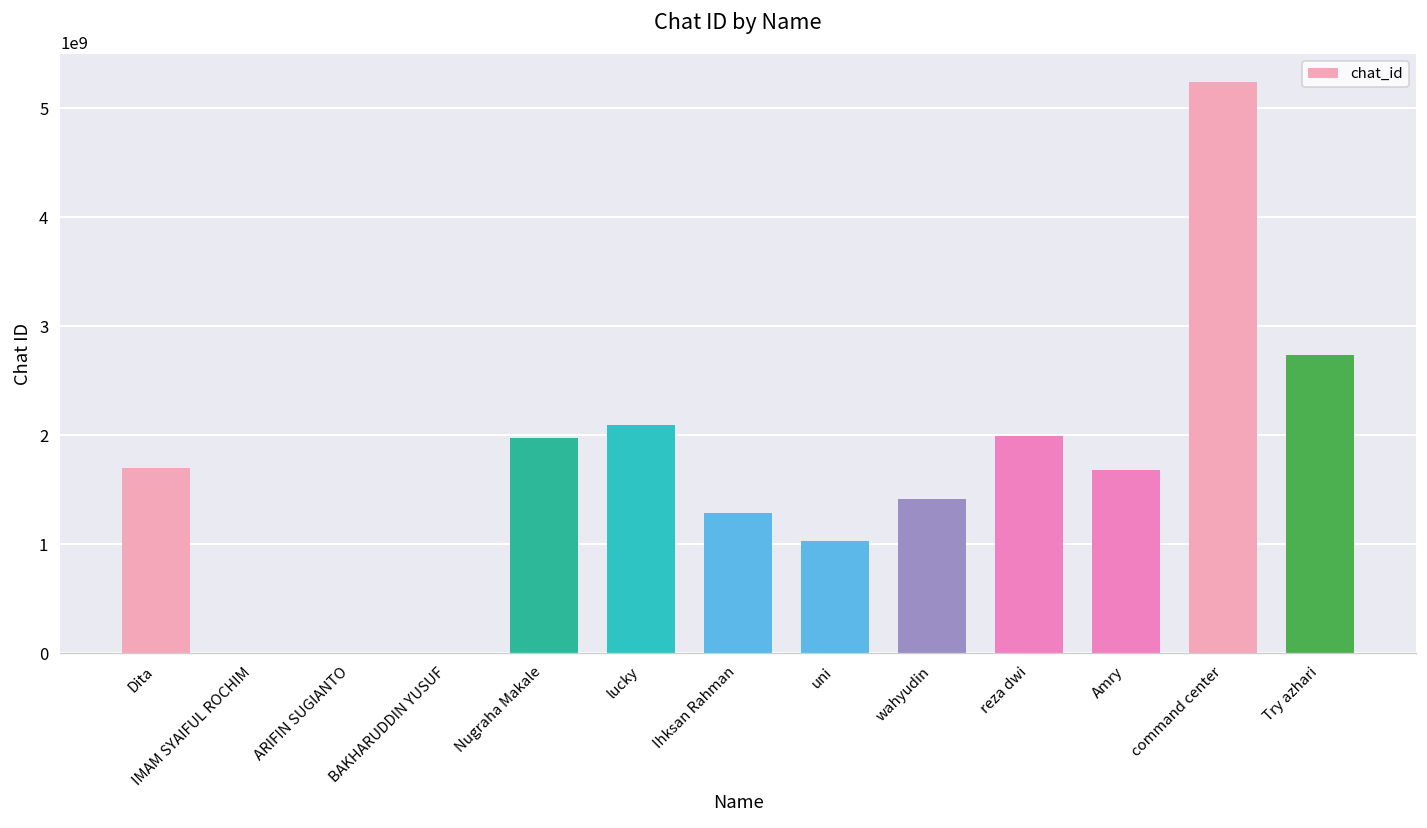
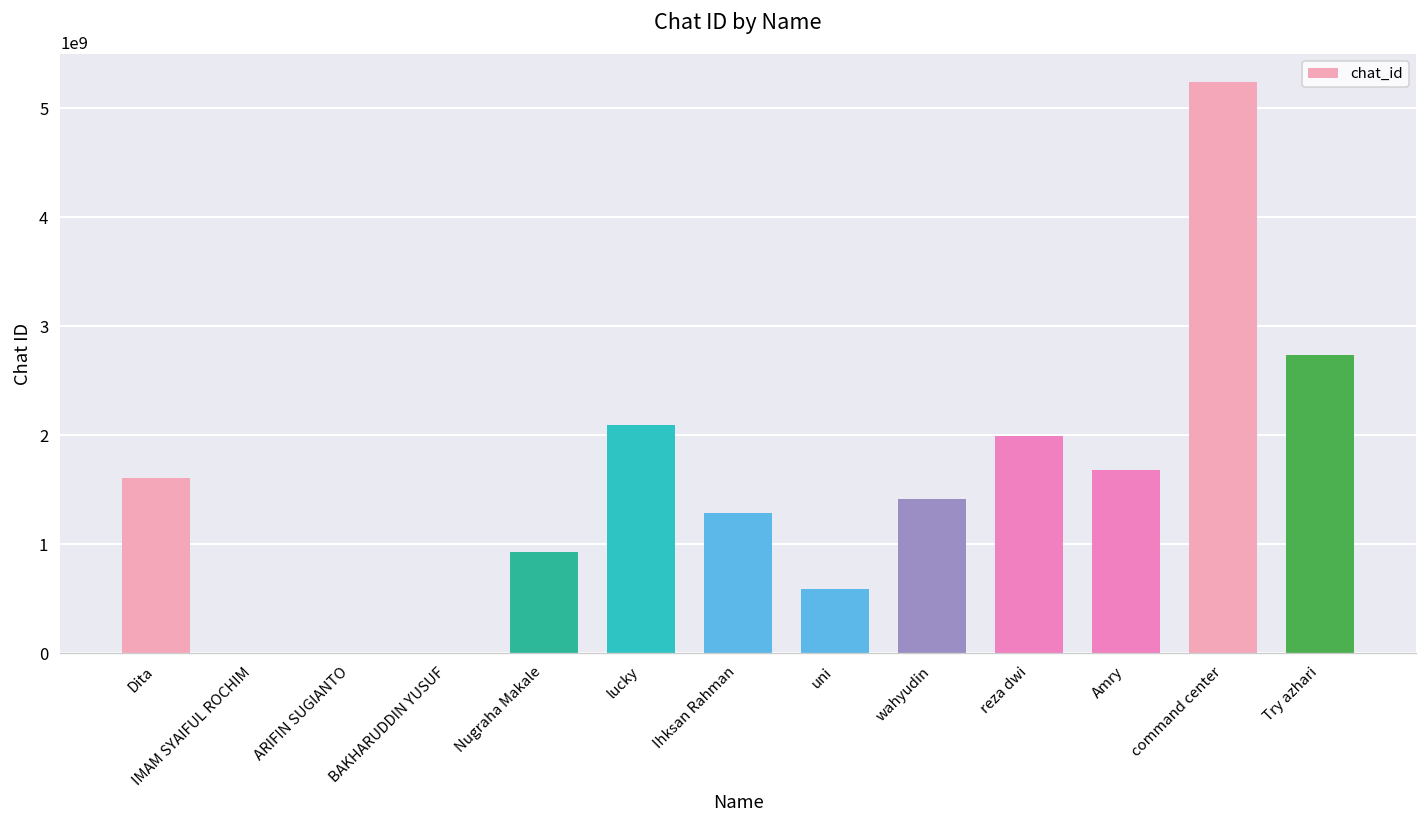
  {
-   "Dita": 1700000000,
-   "Nugraha Makale": 2000000000,
+   "Dita": 1600000000,
+   "Nugraha Makale": 900000000,
    "lucky": 2100000000,
    "Ihksan Rahman": 1300000000,
-   "uni": 1000000000,
+   "uni": 600000000,
    "wahyudin": 1400000000,
    "reza dwi": 2000000000,
    "Amry": 1700000000,
    "command center": 5200000000,
    "Try azhari": 2700000000
  }
